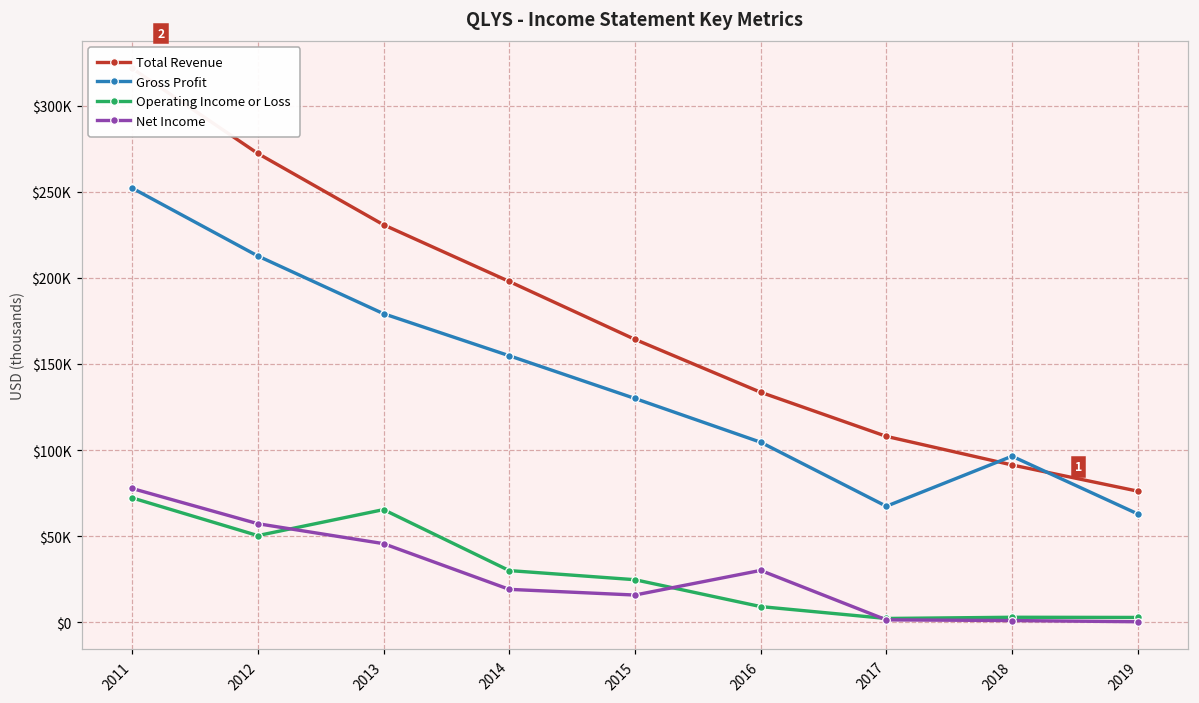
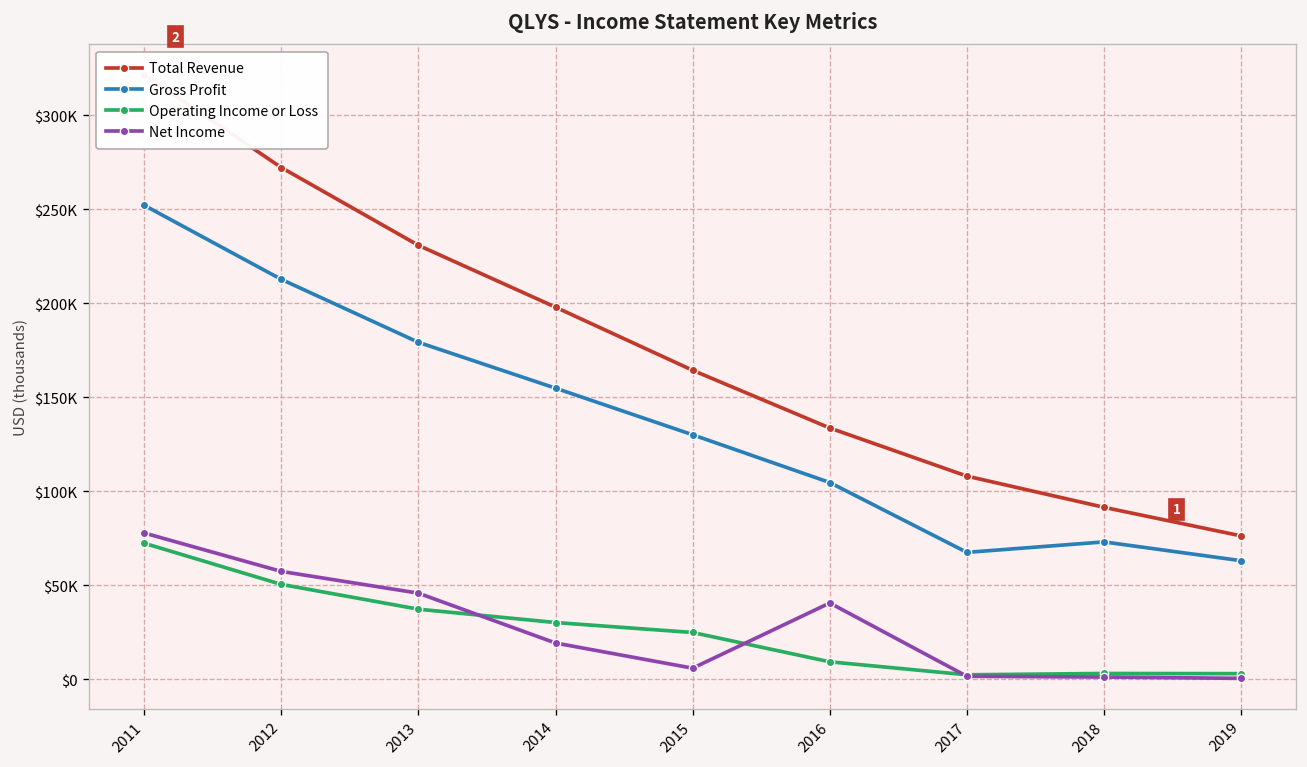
  {
    "Total Revenue": {
      "2012": "$272000",
      "2013": "$231000",
      "2014": "$198000",
      "2015": "$164000",
      "2016": "$134000",
      "2017": "$108000",
      "2018": "$91000",
      "2019": "$76000"
    },
    "Gross Profit": {
      "2011": "$252000",
      "2012": "$213000",
      "2013": "$179000",
      "2014": "$155000",
      "2015": "$130000",
      "2016": "$105000",
      "2017": "$67000",
-     "2018": "$96000",
+     "2018": "$73000",
      "2019": "$63000"
    },
    "Operating Income or Loss": {
      "2011": "$72000",
      "2012": "$50000",
-     "2013": "$65000",
+     "2013": "$37000",
      "2014": "$30000",
      "2015": "$25000",
      "2016": "$9000",
      "2018": "$3000",
      "2019": "$3000"
    },
    "Net Income": {
      "2011": "$78000",
      "2012": "$57000",
      "2013": "$46000",
      "2014": "$19000",
-     "2015": "$16000",
-     "2016": "$30000",
+     "2015": "$6000",
+     "2016": "$41000",
      "2018": "$1000",
      "2019": "$0"
    }
  }
